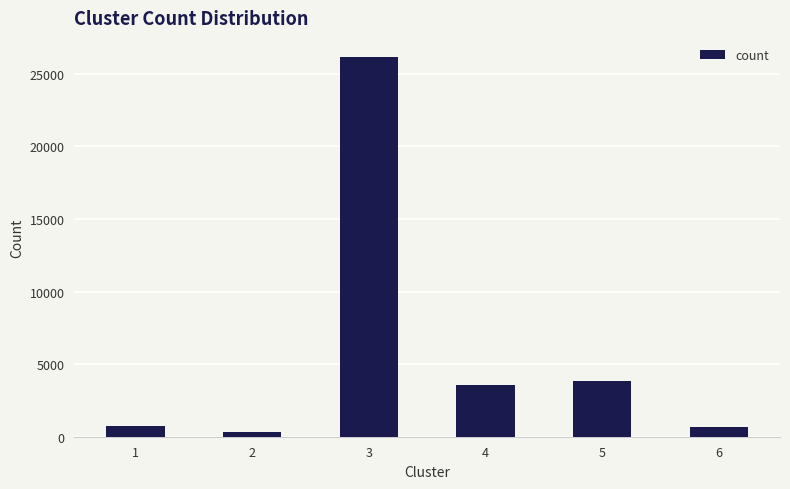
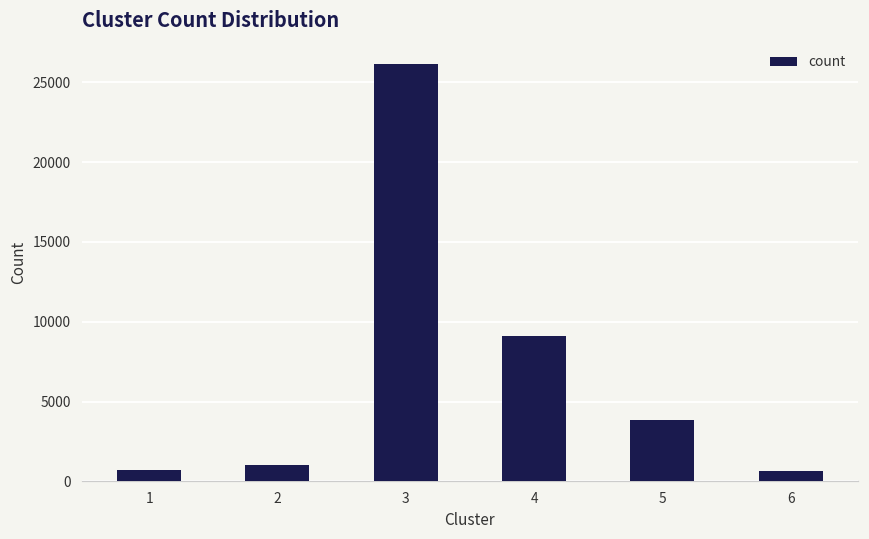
  {
    "1": 700,
-   "2": 300,
+   "2": 1100,
    "3": 26200,
-   "4": 3600,
+   "4": 9100,
    "5": 3800,
    "6": 700
  }
